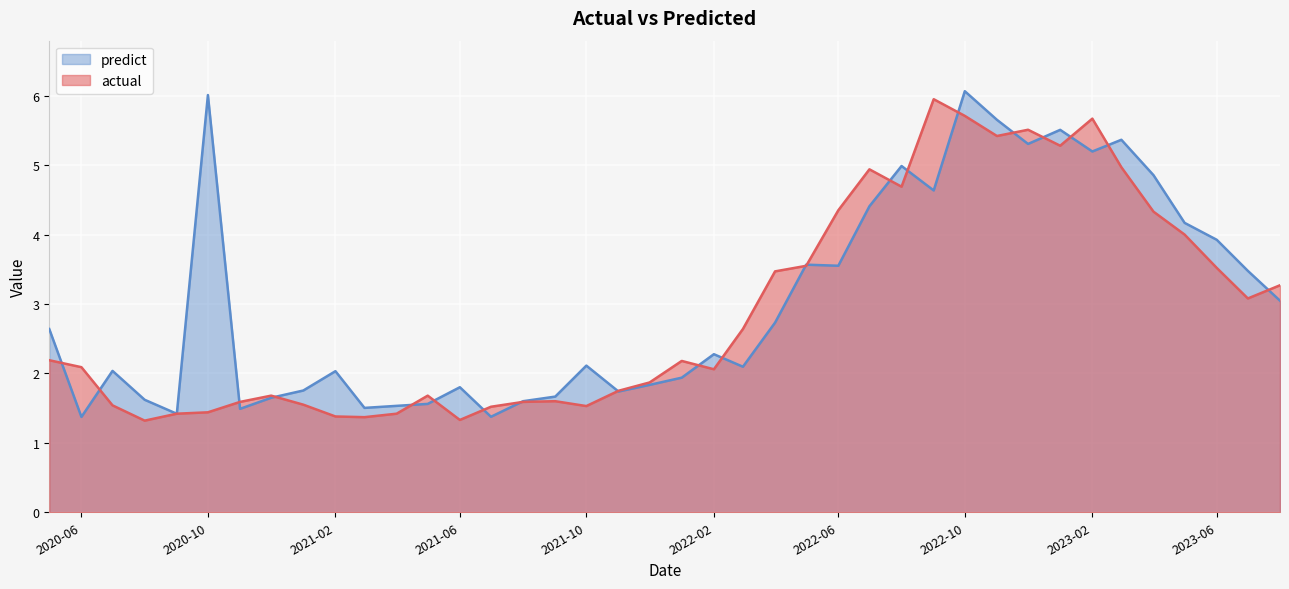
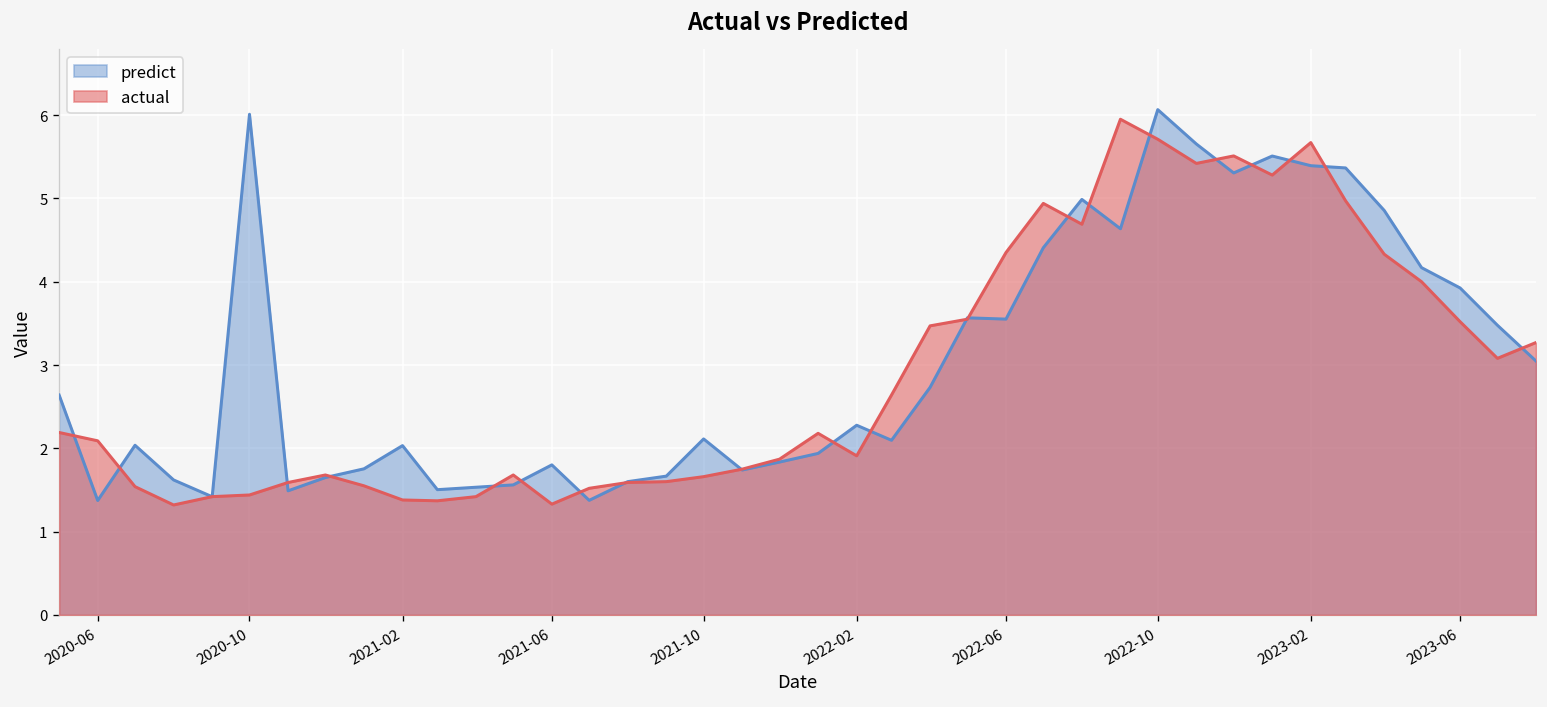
  {
    "predict": {
      "2020-06": 1.4,
      "2020-10": 6.0,
      "2021-02": 2.0,
      "2021-06": 1.8,
      "2021-10": 2.1,
      "2022-02": 2.3,
      "2022-06": 3.6,
      "2022-10": 6.1,
-     "2023-02": 5.2,
+     "2023-02": 5.4,
      "2023-06": 3.9
    },
    "actual": {
      "2020-06": 2.1,
      "2020-10": 1.4,
      "2021-02": 1.4,
      "2021-06": 1.3,
-     "2021-10": 1.5,
-     "2022-02": 2.1,
+     "2021-10": 1.7,
+     "2022-02": 1.9,
      "2022-06": 4.4,
      "2022-10": 5.7,
      "2023-02": 5.7,
      "2023-06": 3.5
    }
  }
